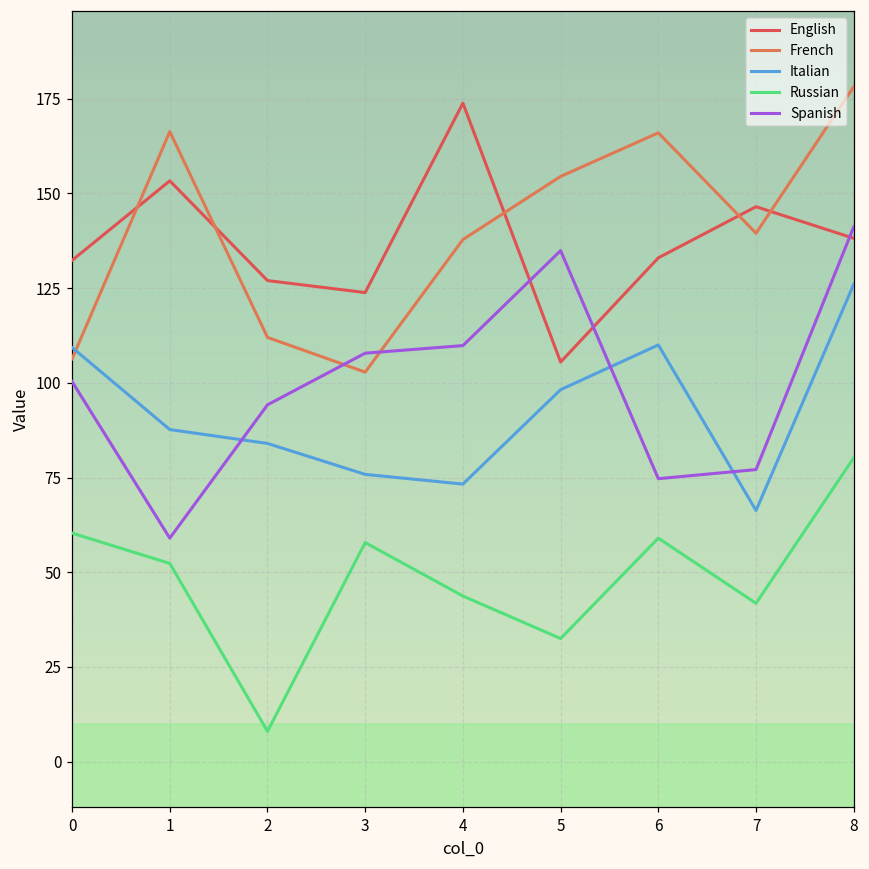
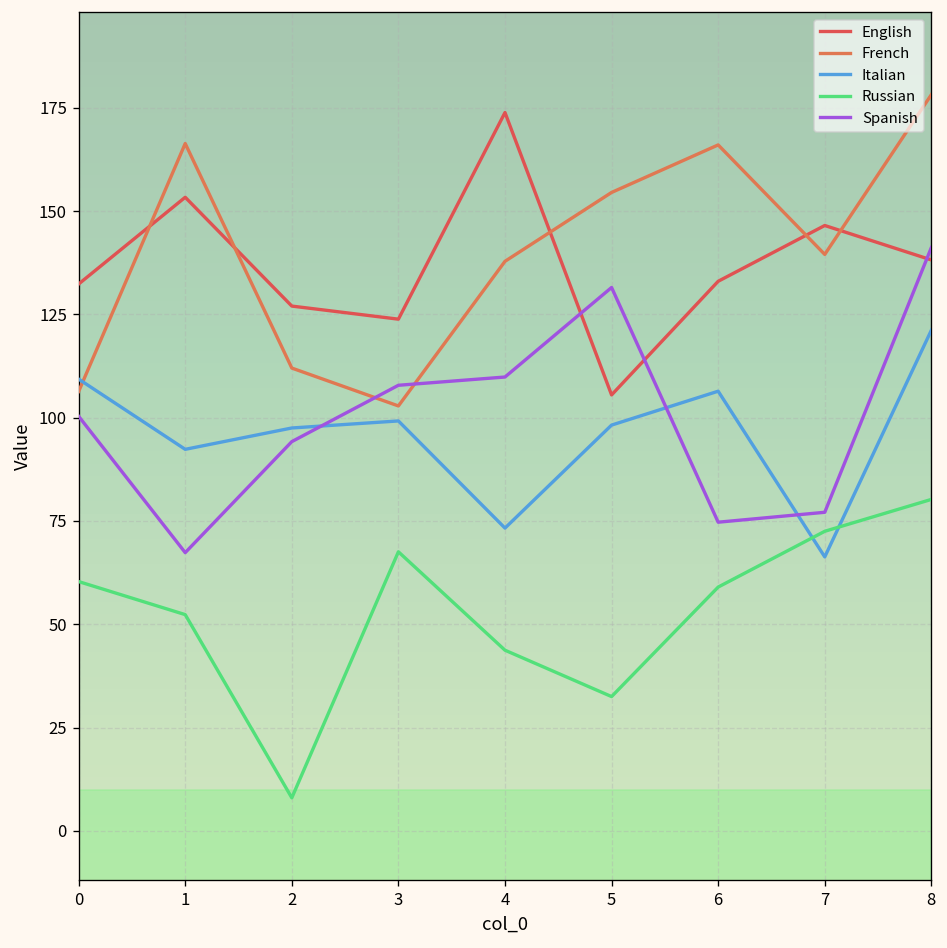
  {
    "Italian": {
      "0": 109,
-     "1": 88,
-     "2": 84,
-     "3": 76,
+     "1": 92,
+     "2": 98,
+     "3": 99,
      "4": 73,
      "5": 98,
-     "6": 110,
+     "6": 106,
      "7": 66,
-     "8": 126
+     "8": 121
    },
    "Russian": {
      "0": 60,
      "1": 52,
-     "3": 58,
+     "3": 68,
      "4": 44,
      "5": 33,
      "6": 59,
-     "7": 42,
+     "7": 73,
      "8": 80
    },
    "Spanish": {
      "0": 100,
-     "1": 59,
+     "1": 67,
      "2": 94,
      "3": 108,
      "4": 110,
-     "5": 135,
+     "5": 132,
      "6": 75,
      "7": 77,
      "8": 141
    }
  }
